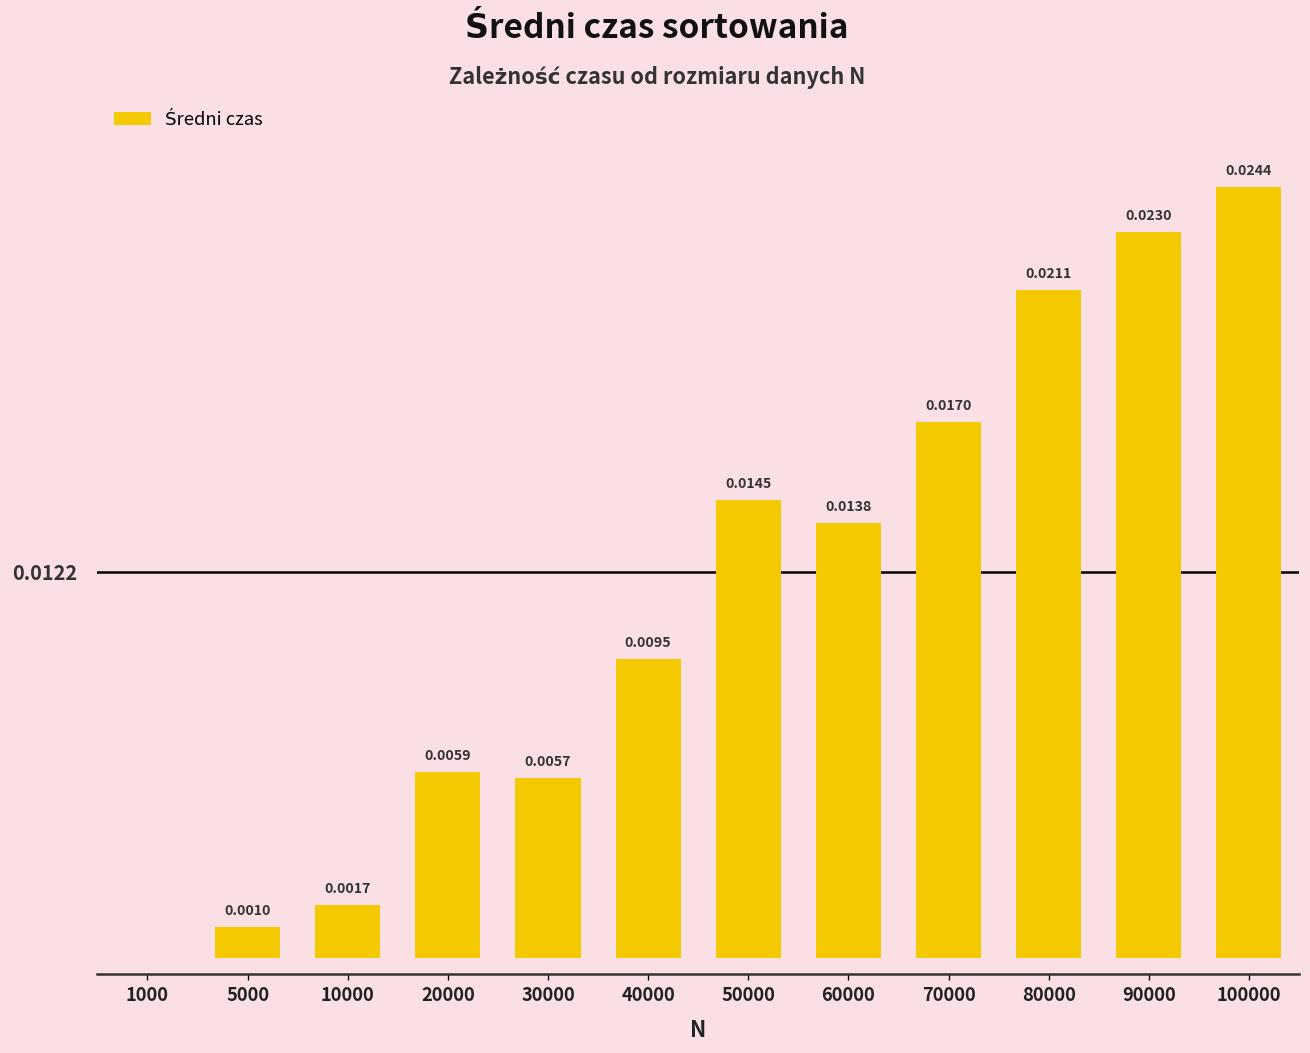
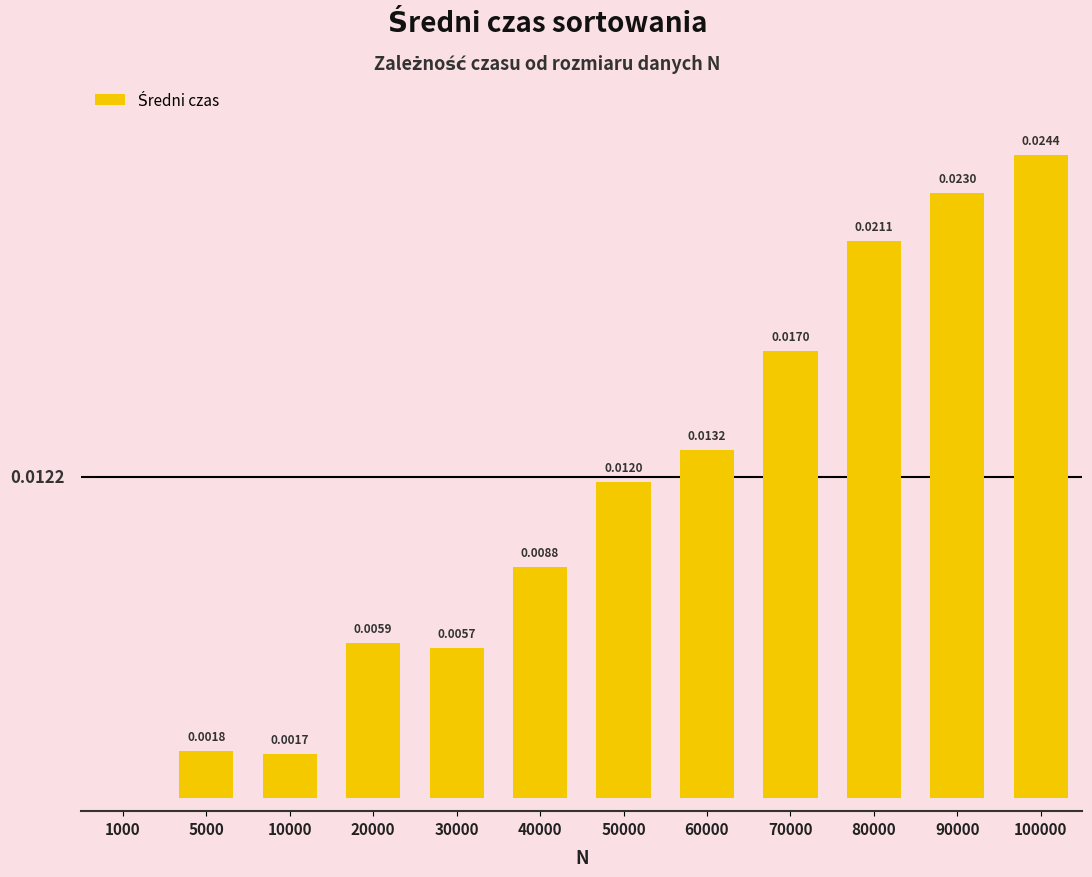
  {
-   "5000": 0.0010,
+   "5000": 0.0018,
    "10000": 0.0017,
    "20000": 0.0059,
    "30000": 0.0057,
-   "40000": 0.0095,
-   "50000": 0.0145,
-   "60000": 0.0138,
+   "40000": 0.0088,
+   "50000": 0.0120,
+   "60000": 0.0132,
    "70000": 0.0170,
    "80000": 0.0211,
    "90000": 0.0230,
    "100000": 0.0244
  }
